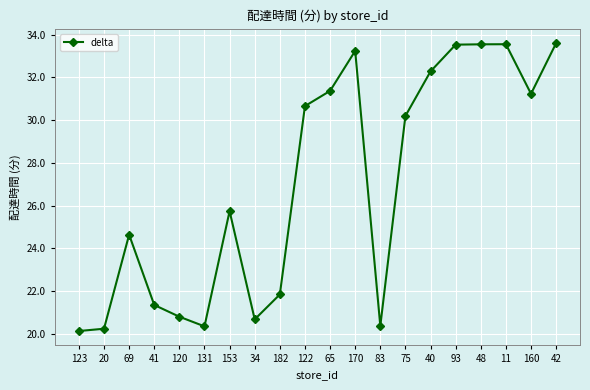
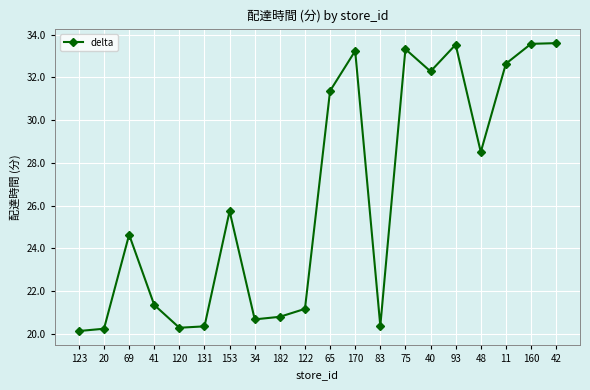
  {
    "123": 20.1,
    "20": 20.2,
    "69": 24.6,
    "41": 21.3,
-   "120": 20.8,
+   "120": 20.3,
    "131": 20.3,
    "153": 25.7,
    "34": 20.7,
-   "182": 21.8,
-   "122": 30.7,
+   "182": 20.8,
+   "122": 21.2,
    "65": 31.4,
    "170": 33.2,
    "83": 20.4,
-   "75": 30.2,
+   "75": 33.3,
    "40": 32.3,
    "93": 33.5,
-   "48": 33.5,
-   "11": 33.6,
-   "160": 31.2,
+   "48": 28.5,
+   "11": 32.6,
+   "160": 33.6,
    "42": 33.6
  }
